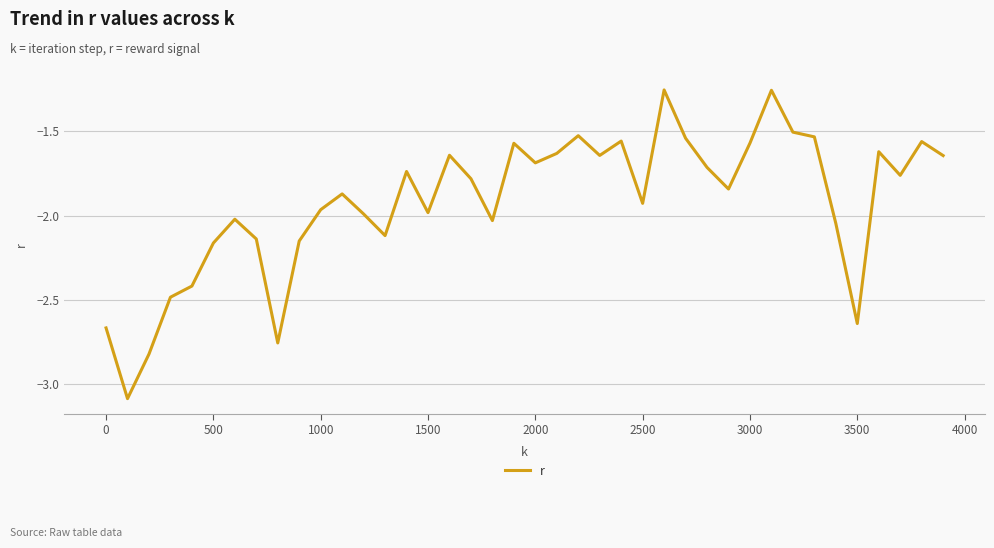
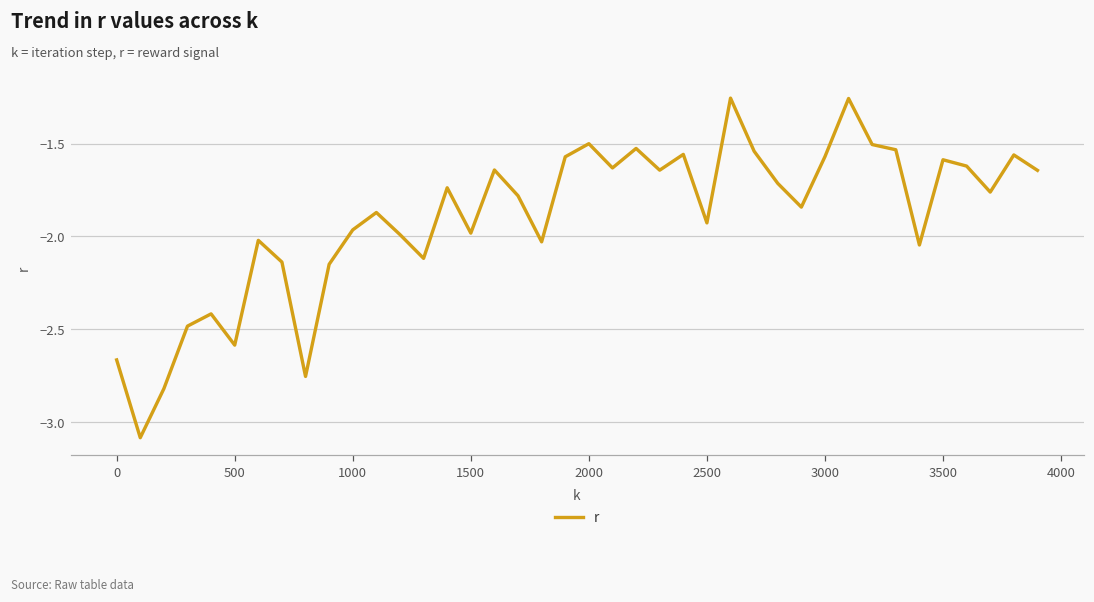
  {
    "0": -2.66,
-   "500": -2.16,
+   "500": -2.59,
    "1000": -1.96,
    "1500": -1.98,
-   "2000": -1.69,
+   "2000": -1.50,
    "2500": -1.93,
    "3000": -1.57,
-   "3500": -2.64
+   "3500": -1.59
  }
